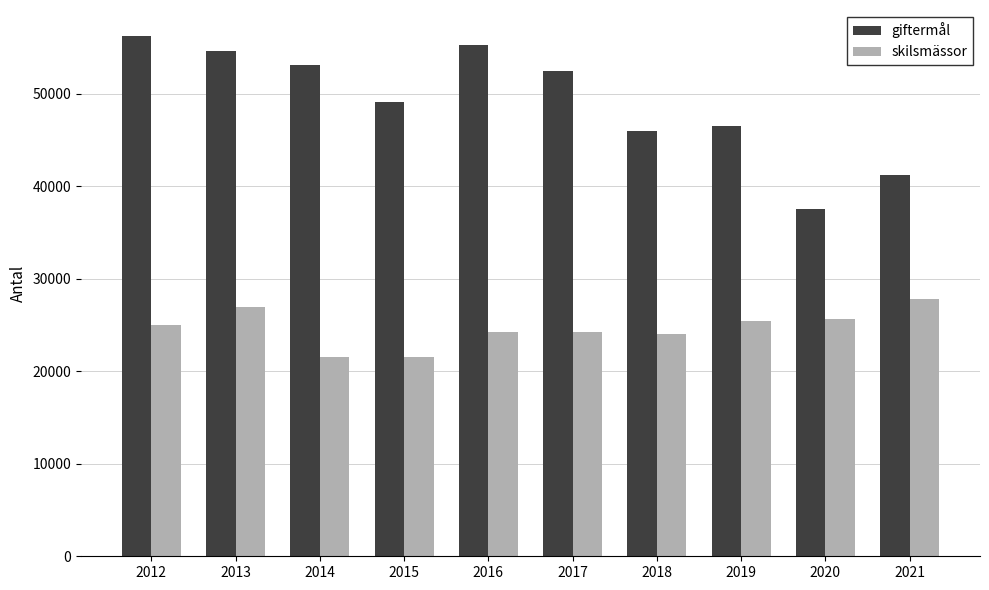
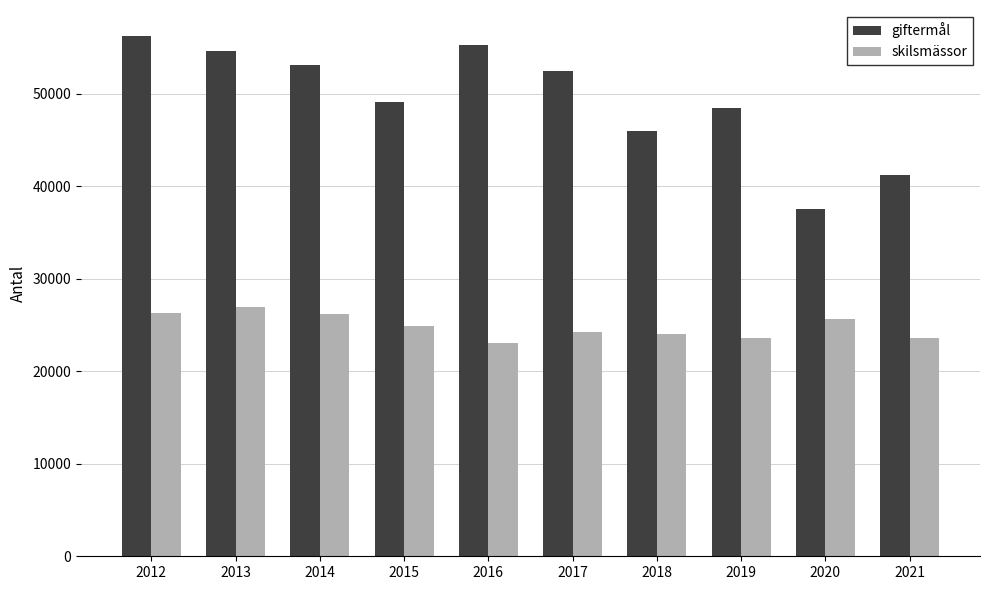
  {
    "giftermål": {
      "2012": 56000,
      "2013": 55000,
      "2014": 53000,
      "2015": 49000,
      "2016": 55000,
      "2017": 52000,
      "2018": 46000,
-     "2019": 46000,
+     "2019": 48000,
      "2020": 38000,
      "2021": 41000
    },
    "skilsmässor": {
-     "2012": 25000,
+     "2012": 26000,
      "2013": 27000,
-     "2014": 22000,
-     "2015": 22000,
-     "2016": 24000,
+     "2014": 26000,
+     "2015": 25000,
+     "2016": 23000,
      "2017": 24000,
      "2018": 24000,
-     "2019": 25000,
+     "2019": 24000,
      "2020": 26000,
-     "2021": 28000
+     "2021": 24000
    }
  }
